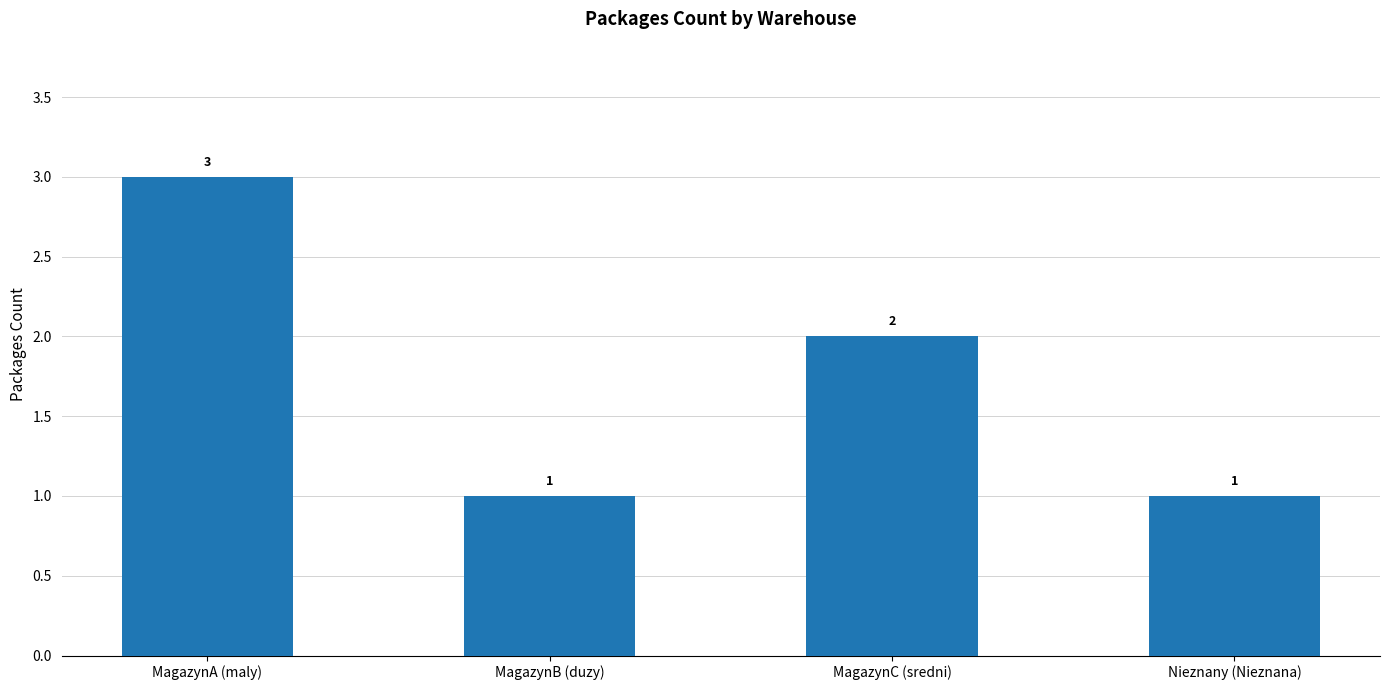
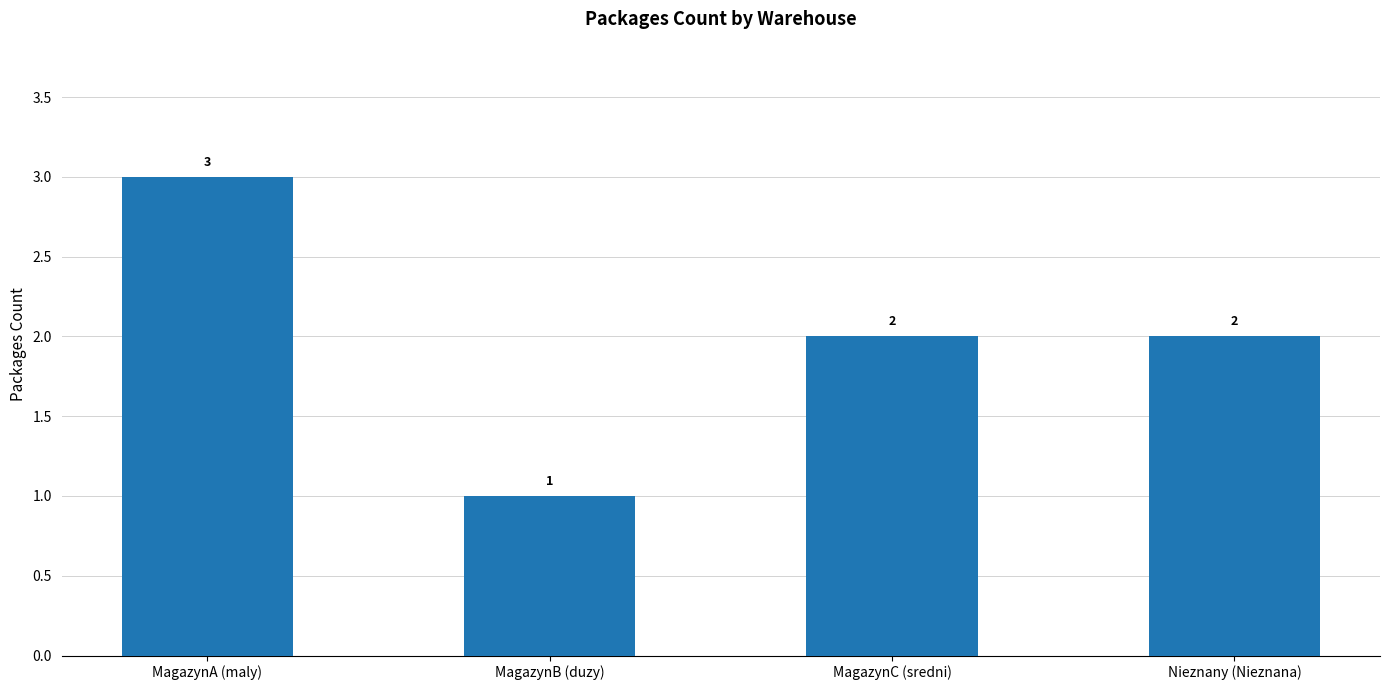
  {
    "MagazynA (maly)": 3,
    "MagazynB (duzy)": 1,
    "MagazynC (sredni)": 2,
-   "Nieznany (Nieznana)": 1
+   "Nieznany (Nieznana)": 2
  }
